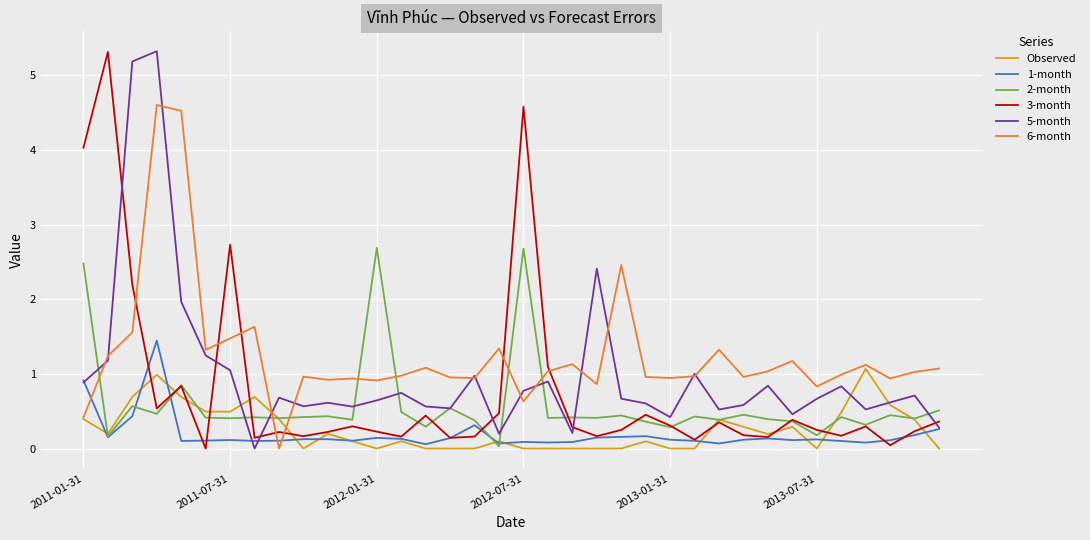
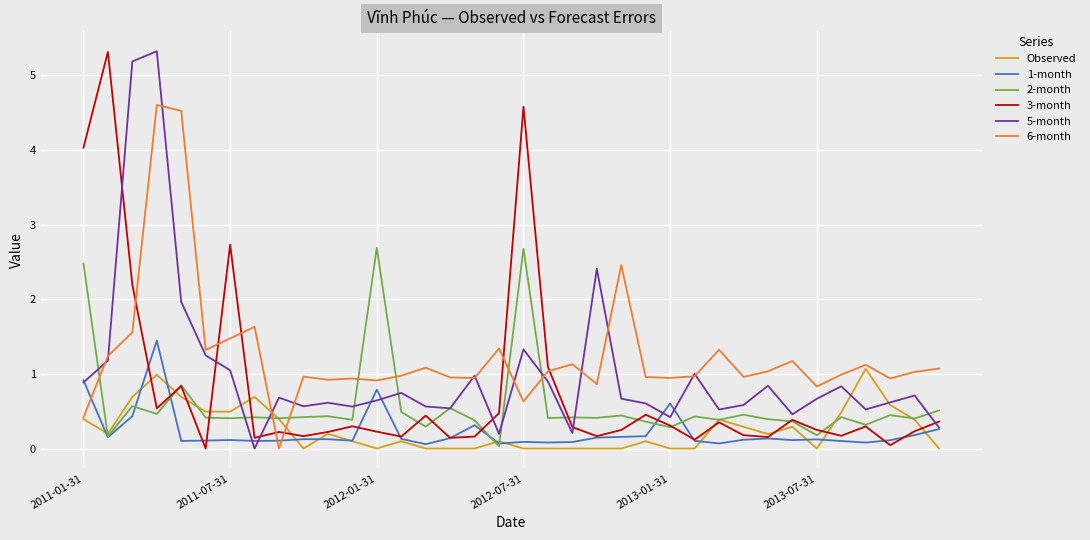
  {
    "1-month": {
      "2011-07-31": 0.1,
-     "2012-01-31": 0.1,
+     "2012-01-31": 0.8,
      "2012-07-31": 0.1,
-     "2013-01-31": 0.1,
+     "2013-01-31": 0.6,
      "2013-07-31": 0.1
    },
    "2-month": {
      "2011-01-31": 2.5,
      "2011-07-31": 0.4,
      "2012-01-31": 2.7,
      "2012-07-31": 2.7,
      "2013-07-31": 0.2
    },
    "3-month": {
      "2011-01-31": 4.0,
      "2011-07-31": 2.7,
      "2012-01-31": 0.2,
      "2012-07-31": 4.6,
      "2013-07-31": 0.2
    },
    "5-month": {
      "2011-07-31": 1.0,
      "2012-01-31": 0.6,
-     "2012-07-31": 0.8,
+     "2012-07-31": 1.3,
      "2013-01-31": 0.4,
      "2013-07-31": 0.7
    }
  }
